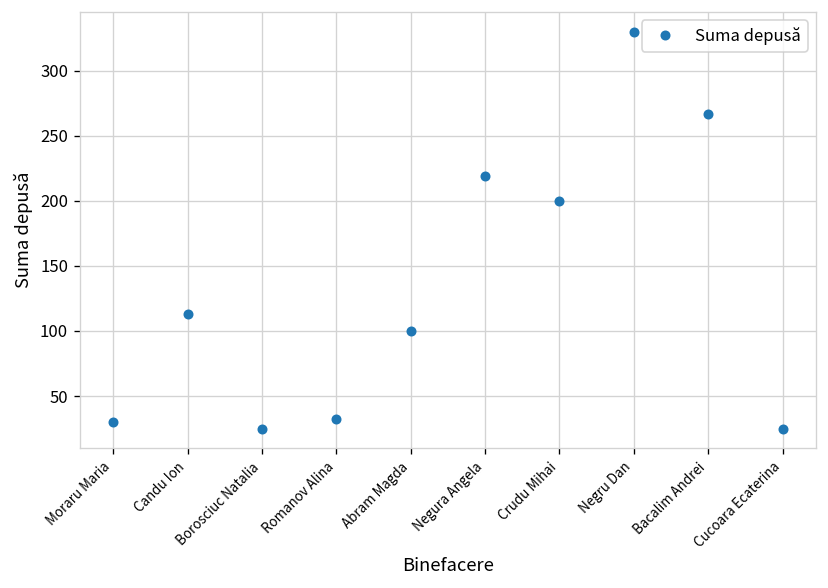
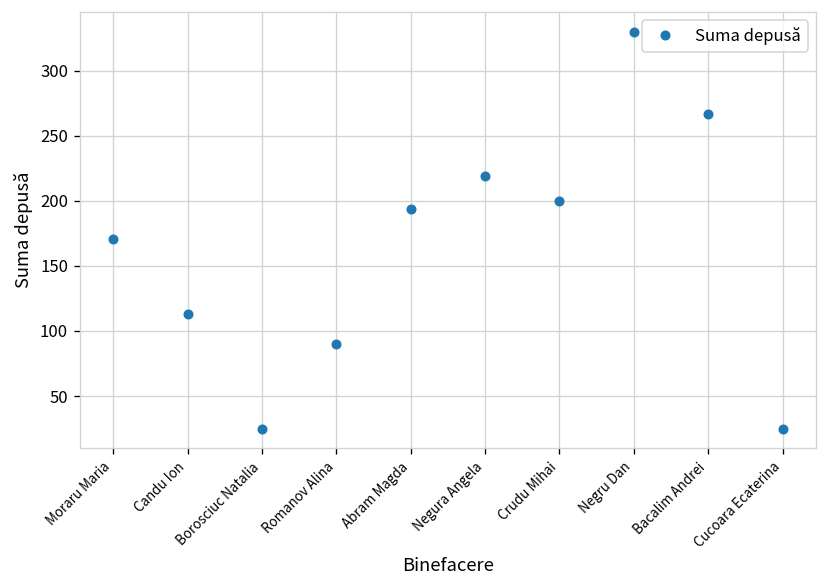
  {
-   "Moraru Maria": 30,
+   "Moraru Maria": 171,
    "Candu Ion": 113,
    "Borosciuc Natalia": 25,
-   "Romanov Alina": 32,
-   "Abram Magda": 100,
+   "Romanov Alina": 90,
+   "Abram Magda": 194,
    "Negura Angela": 219,
    "Crudu Mihai": 200,
    "Negru Dan": 330,
    "Bacalim Andrei": 267,
    "Cucoara Ecaterina": 25
  }
